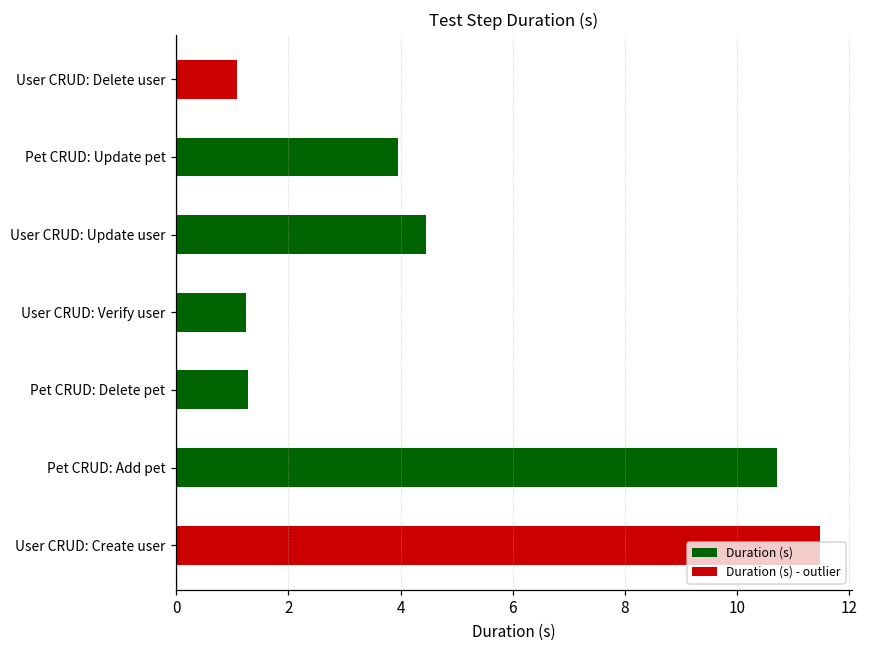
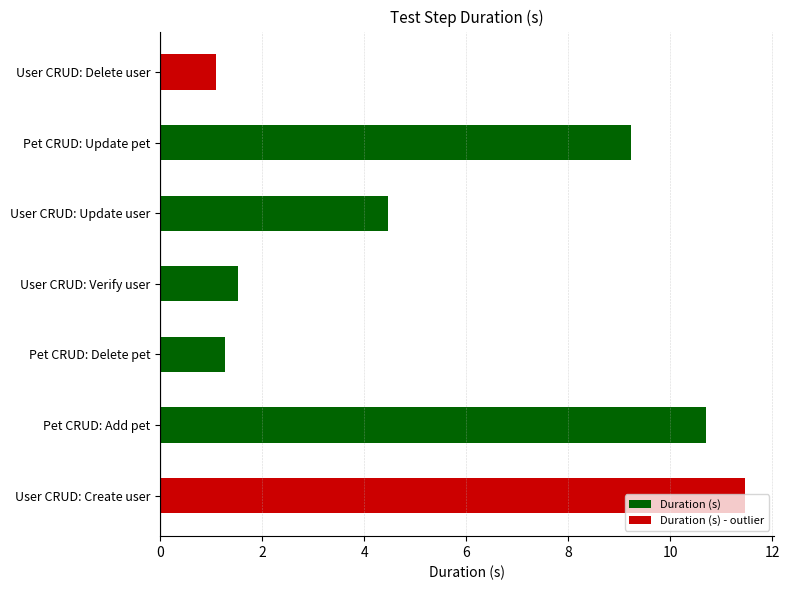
  {
    "User CRUD: Delete user": 1.1,
-   "Pet CRUD: Update pet": 4.0,
+   "Pet CRUD: Update pet": 9.2,
    "User CRUD: Update user": 4.5,
-   "User CRUD: Verify user": 1.2,
+   "User CRUD: Verify user": 1.5,
    "Pet CRUD: Delete pet": 1.3,
    "Pet CRUD: Add pet": 10.7
  }
